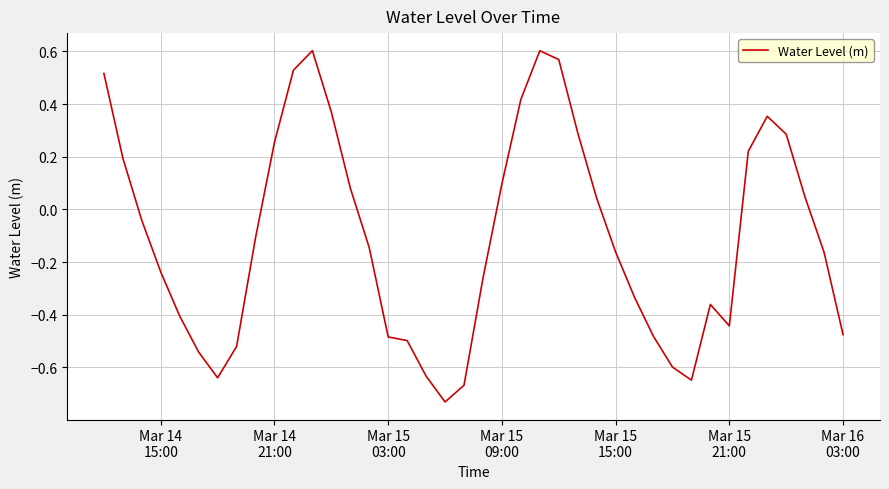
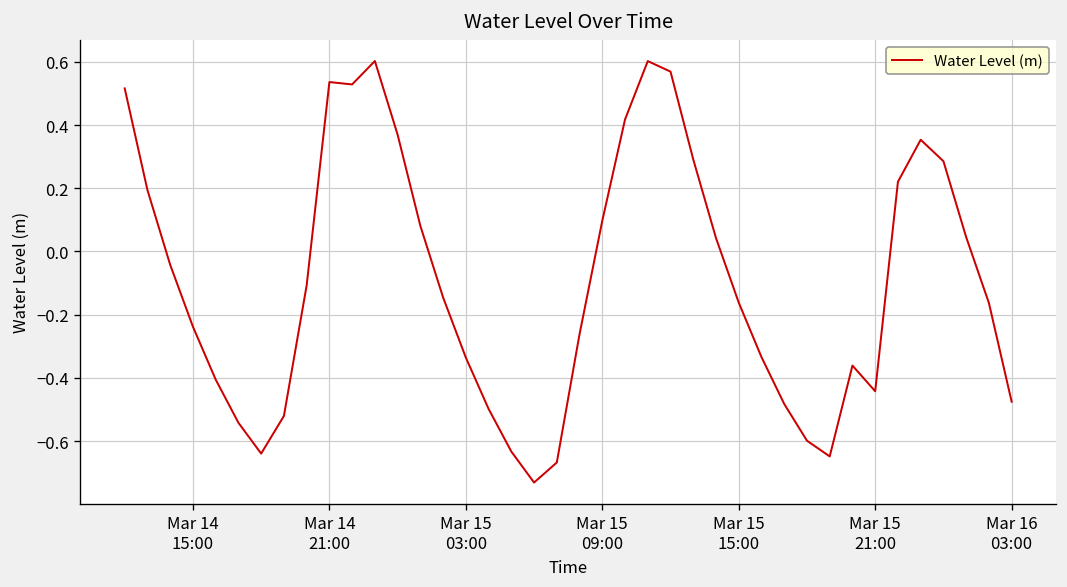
  {
    "Mar 14 15:00": -0.24,
-   "Mar 14 21:00": 0.25,
-   "Mar 15 03:00": -0.48,
+   "Mar 14 21:00": 0.54,
+   "Mar 15 03:00": -0.34,
    "Mar 15 09:00": 0.10,
    "Mar 15 15:00": -0.16,
    "Mar 15 21:00": -0.44,
    "Mar 16 03:00": -0.48
  }
